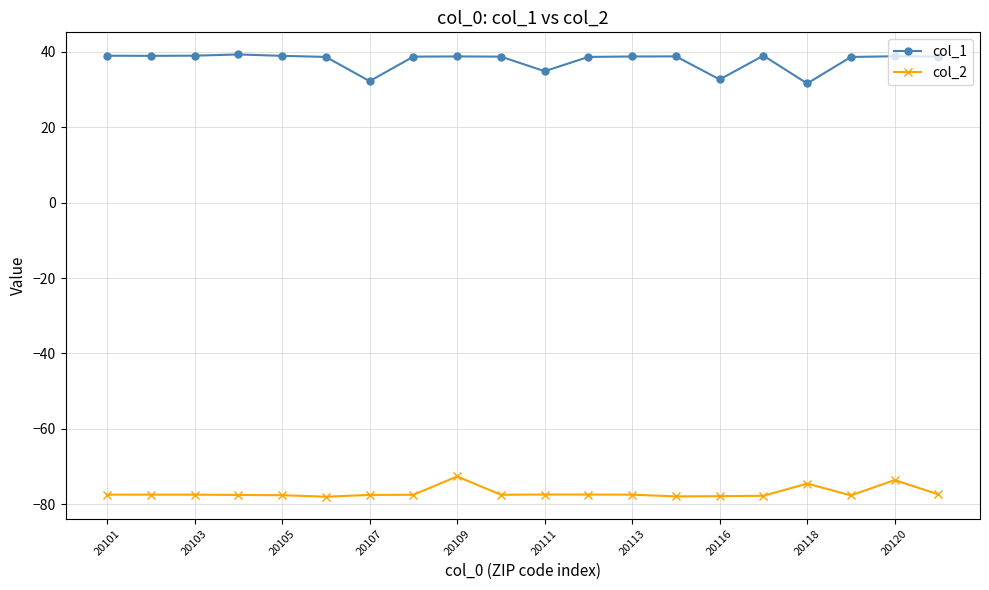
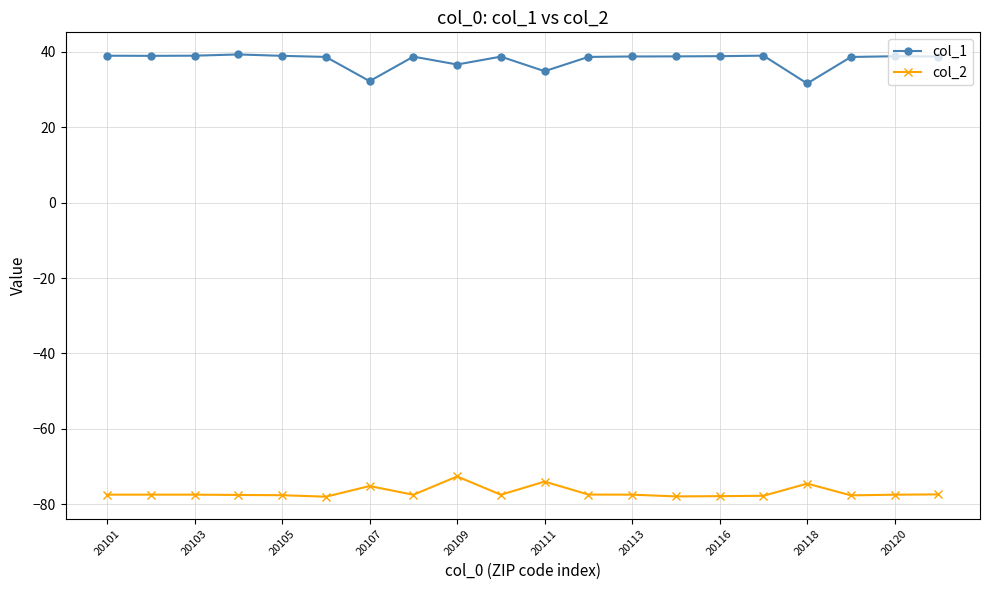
  {
    "col_1": {
      "20101": 39,
      "20103": 39,
      "20105": 39,
      "20107": 32,
-     "20109": 39,
+     "20109": 37,
      "20111": 35,
      "20113": 39,
-     "20116": 33,
+     "20116": 39,
      "20118": 32
    },
    "col_2": {
      "20101": -77,
      "20103": -77,
      "20105": -78,
-     "20107": -78,
+     "20107": -75,
      "20109": -73,
-     "20111": -77,
+     "20111": -74,
      "20113": -77,
      "20116": -78,
      "20118": -75,
-     "20120": -74
+     "20120": -77
    }
  }
